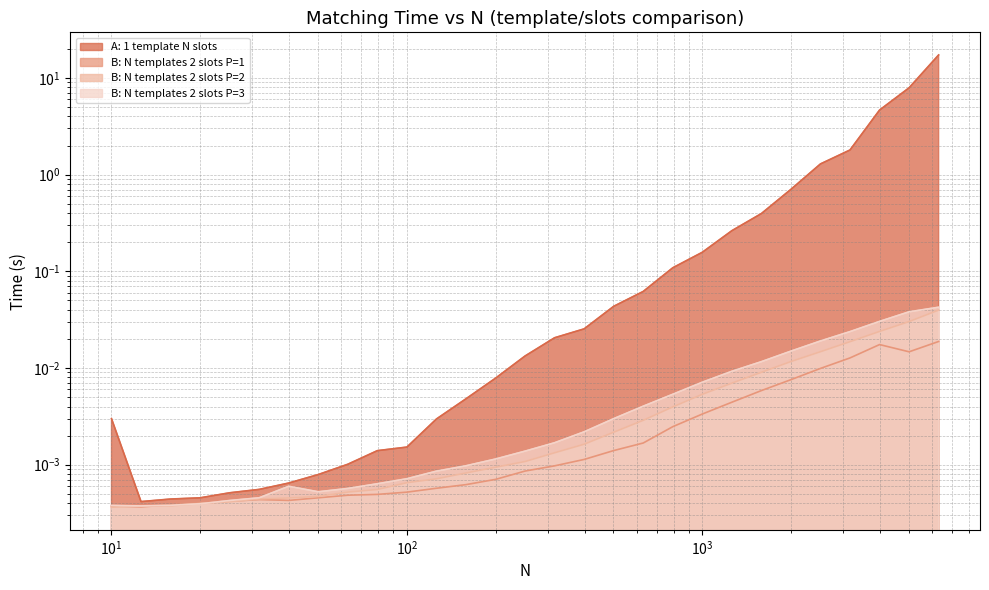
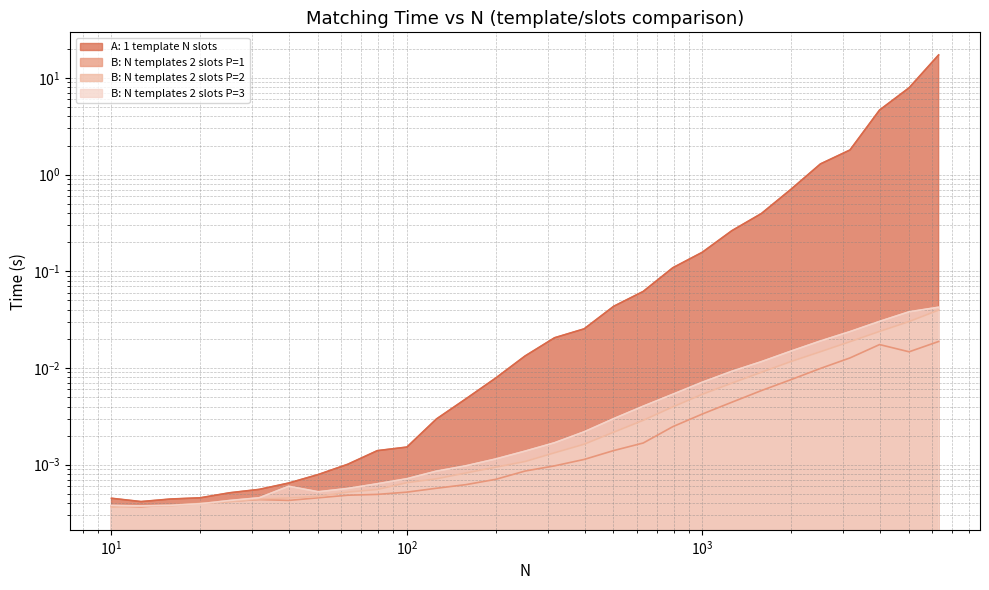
  {
    "A: 1 template N slots": {
-     "10^1": 0.0030,
+     "10^1": 0.0005,
      "10^2": 0.0015,
      "10^3": 0.16
    }
  }
